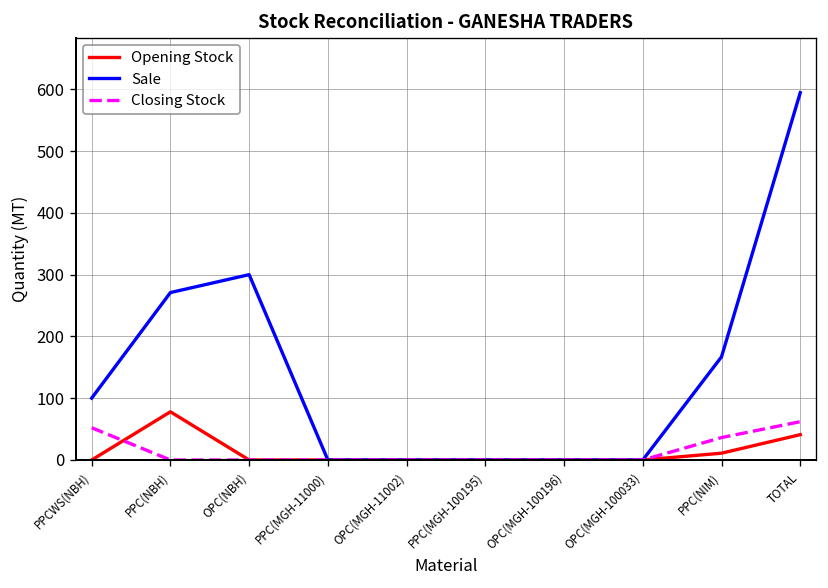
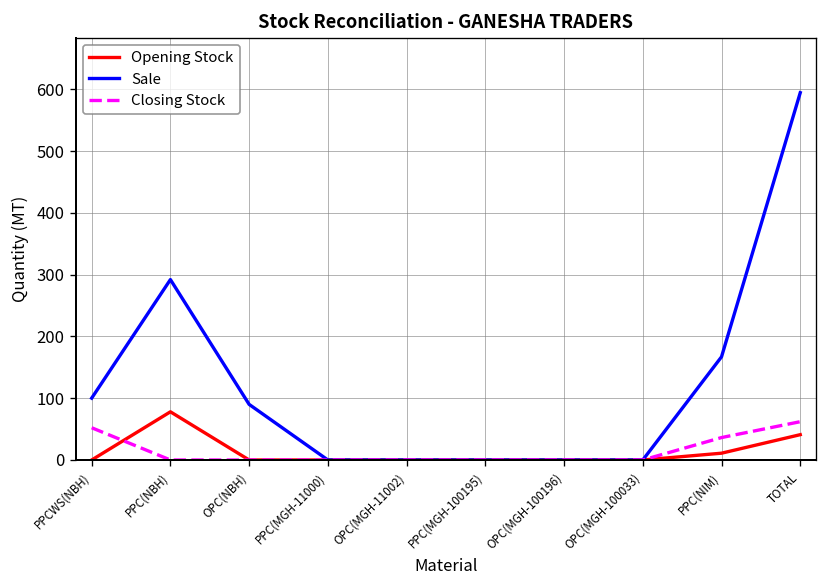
  {
    "Opening Stock": {
      "PPCWS(NBH)": 0,
      "PPC(NBH)": 80,
      "PPC(NIM)": 10,
      "TOTAL": 40
    },
    "Sale": {
      "PPCWS(NBH)": 100,
-     "PPC(NBH)": 270,
-     "OPC(NBH)": 300,
+     "PPC(NBH)": 290,
+     "OPC(NBH)": 90,
      "PPC(NIM)": 170,
      "TOTAL": 590
    },
    "Closing Stock": {
      "PPCWS(NBH)": 50,
      "PPC(NBH)": 0,
      "PPC(NIM)": 40,
      "TOTAL": 60
    }
  }
